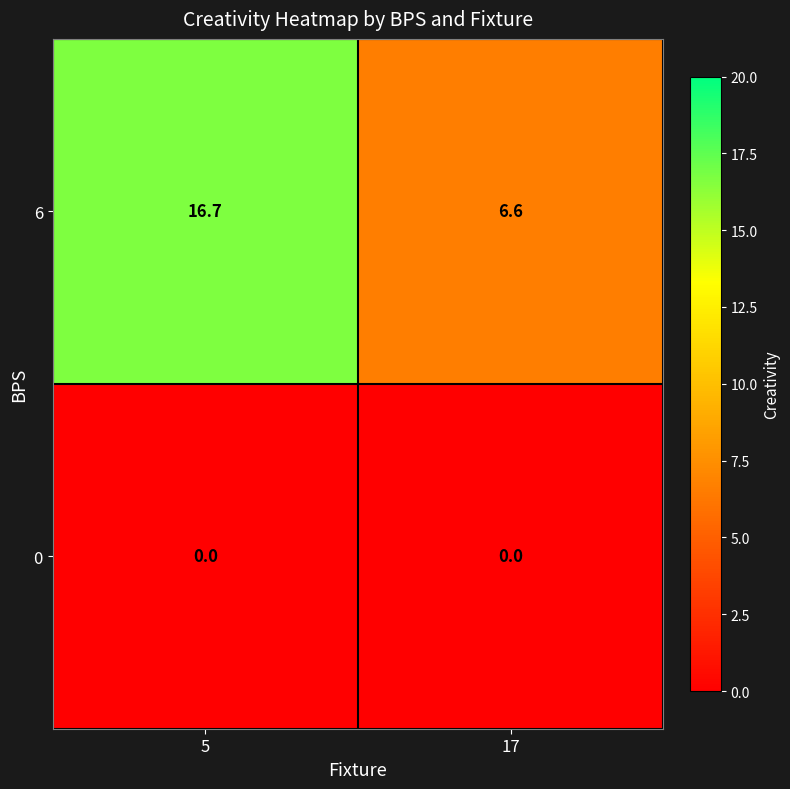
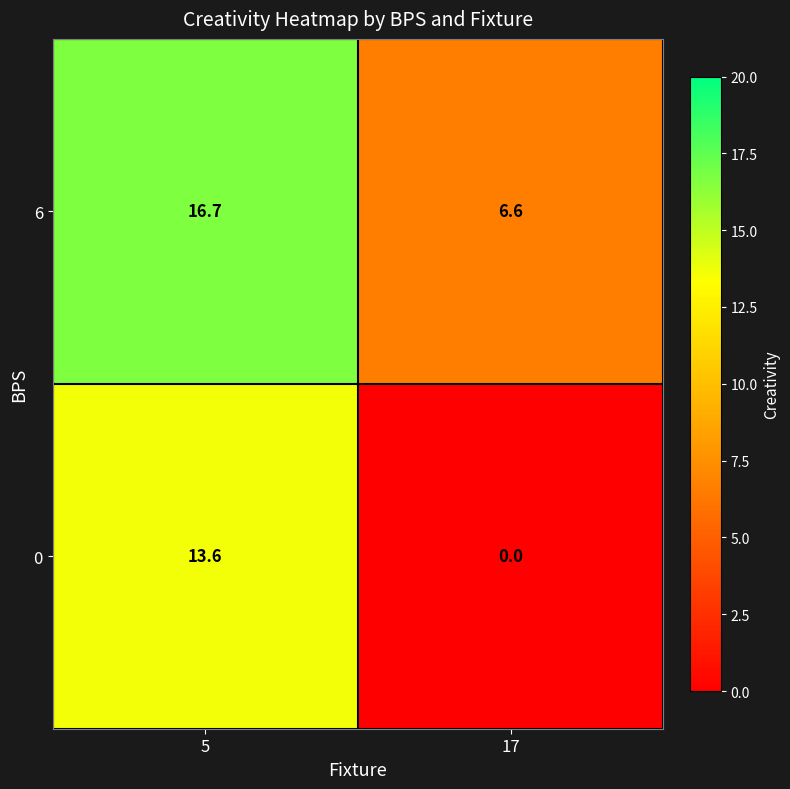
  {
    "6": {
      "5": 16.7,
      "17": 6.6
    },
    "0": {
-     "5": 0.0,
+     "5": 13.6,
      "17": 0.0
    }
  }
